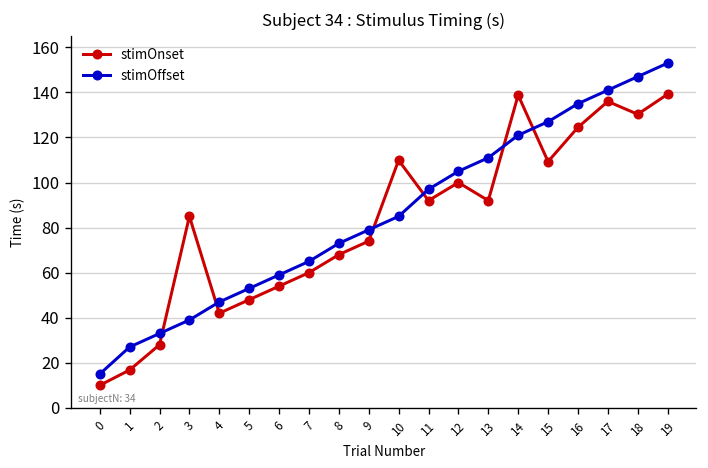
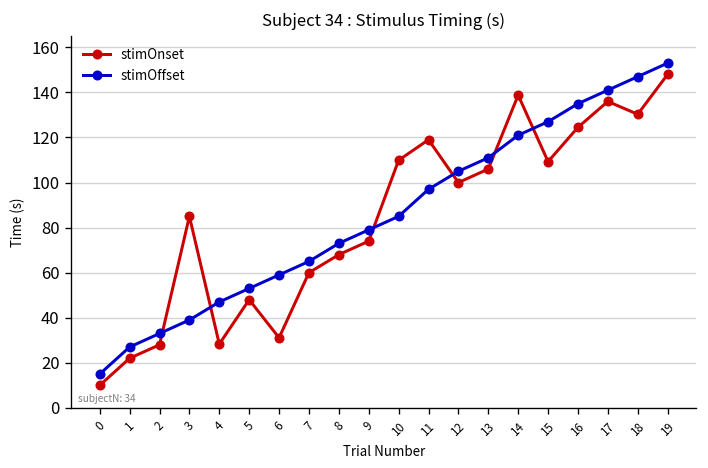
  {
    "stimOnset": {
-     "1": 17,
+     "1": 22,
      "2": 28,
      "3": 85,
-     "4": 42,
+     "4": 28,
      "5": 48,
-     "6": 54,
+     "6": 31,
      "7": 60,
      "8": 68,
      "9": 74,
      "10": 110,
-     "11": 92,
+     "11": 119,
      "12": 100,
-     "13": 92,
+     "13": 106,
      "14": 139,
      "15": 109,
      "16": 125,
      "17": 136,
      "18": 130,
-     "19": 139
+     "19": 148
    },
    "stimOffset": {
      "0": 15,
      "1": 27,
      "2": 33,
      "3": 39,
      "4": 47,
      "5": 53,
      "6": 59,
      "7": 65,
      "8": 73,
      "9": 79,
      "10": 85,
      "11": 97,
      "12": 105,
      "13": 111,
      "14": 121,
      "15": 127,
      "16": 135,
      "17": 141,
      "18": 147,
      "19": 153
    }
  }
